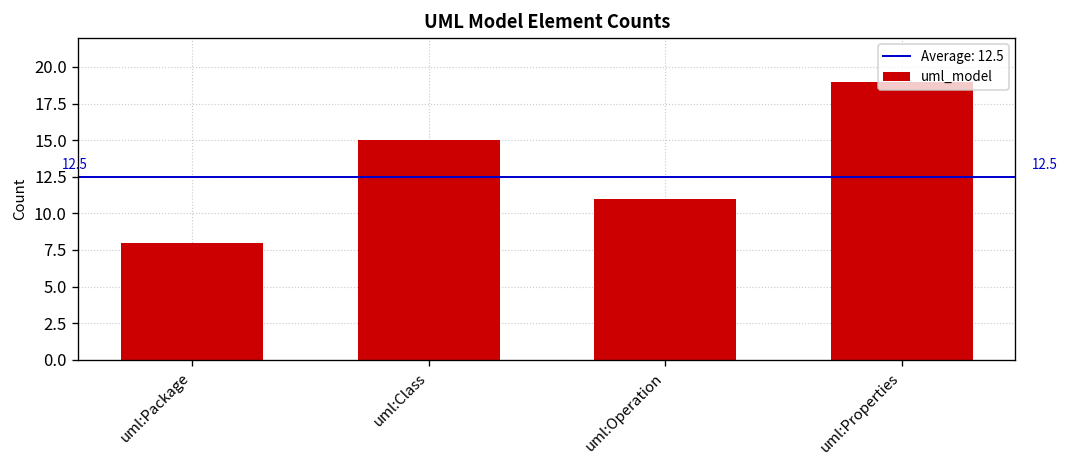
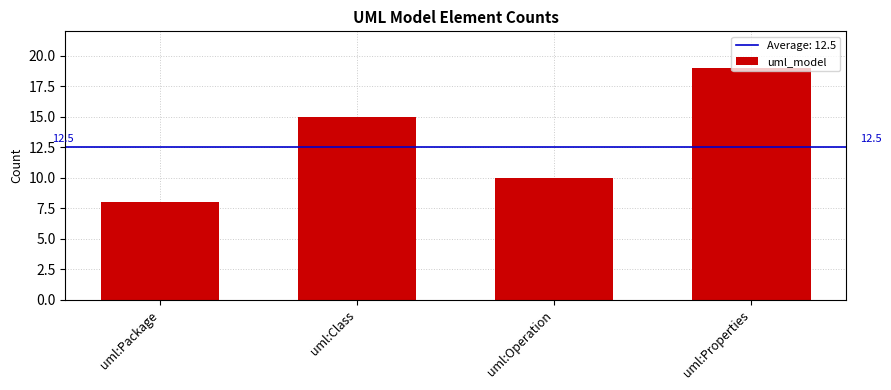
  {
    "uml:Package": 8,
    "uml:Class": 15,
-   "uml:Operation": 11
+   "uml:Operation": 10
  }
